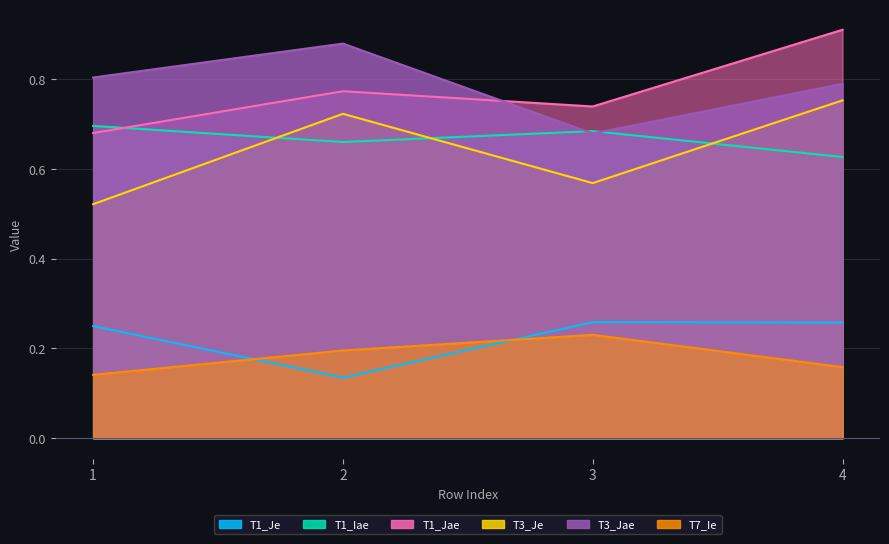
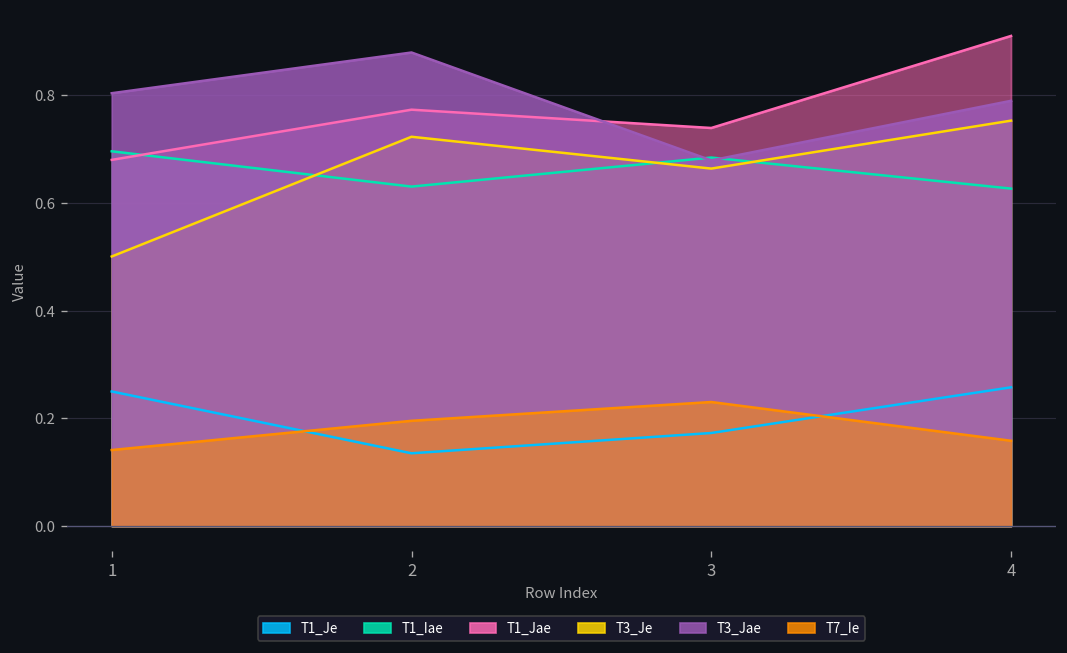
  {
    "T1_Je": {
      "1": 0.25,
      "2": 0.14,
-     "3": 0.26,
+     "3": 0.17,
      "4": 0.26
    },
    "T1_Iae": {
      "1": 0.70,
-     "2": 0.66,
+     "2": 0.63,
      "4": 0.63
    },
    "T1_Jae": {
      "1": 0.68,
      "2": 0.77,
      "3": 0.74,
      "4": 0.91
    },
    "T3_Je": {
-     "1": 0.52,
+     "1": 0.50,
      "2": 0.72,
-     "3": 0.57,
+     "3": 0.66,
      "4": 0.75
    },
    "T3_Jae": {
      "1": 0.80,
      "2": 0.88,
      "4": 0.79
    },
    "T7_Ie": {
      "1": 0.14,
      "2": 0.20,
      "3": 0.23,
      "4": 0.16
    }
  }
